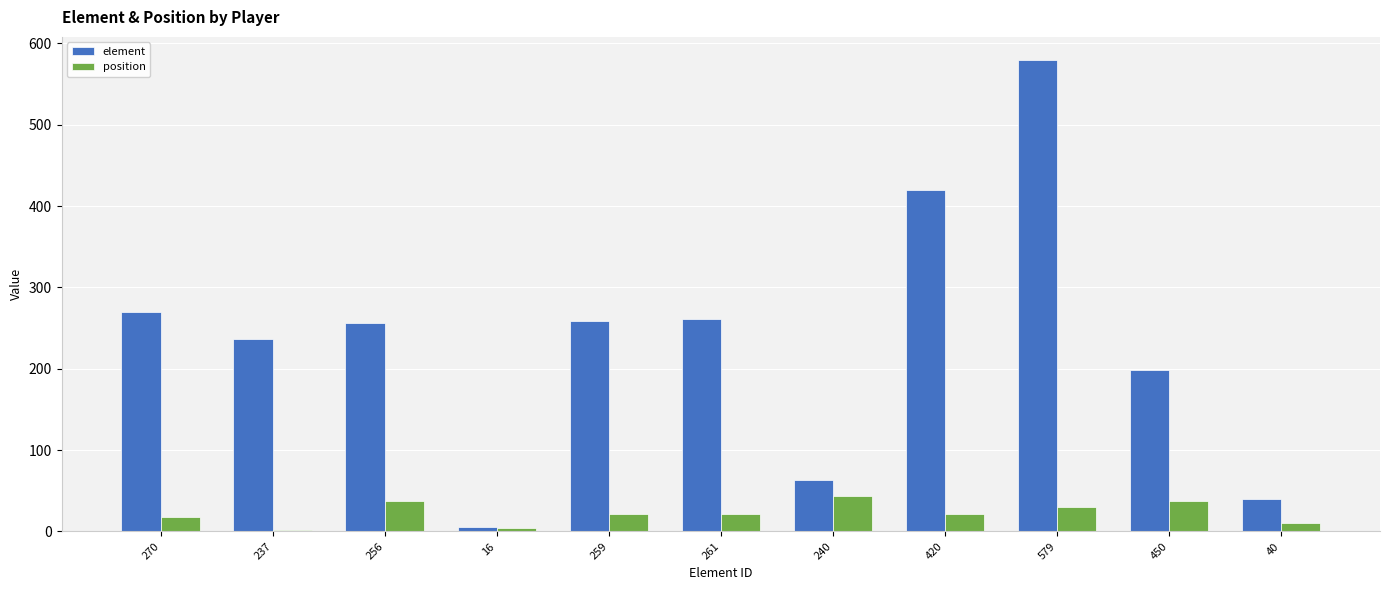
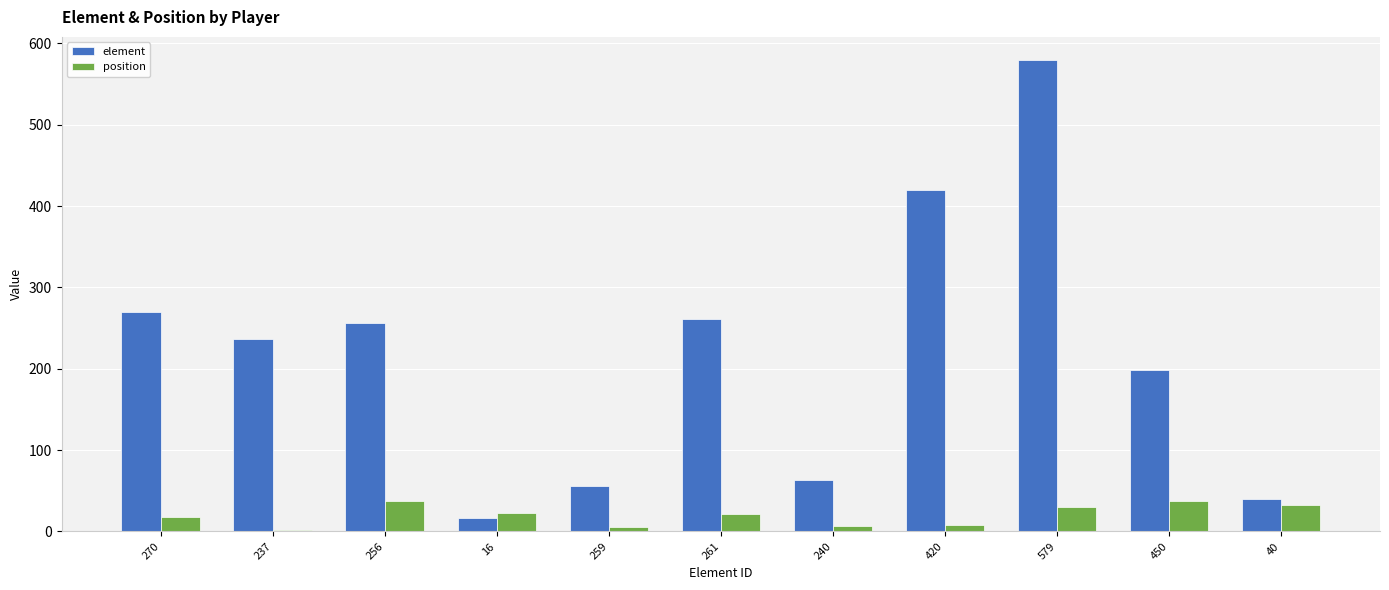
  {
    "element": {
      "270": 270,
      "237": 240,
      "256": 260,
-     "16": 10,
-     "259": 260,
+     "16": 20,
+     "259": 60,
      "261": 260,
      "240": 60,
      "420": 420,
      "579": 580,
      "450": 200,
      "40": 40
    },
    "position": {
      "270": 20,
      "256": 40,
-     "16": 0,
-     "259": 20,
+     "16": 20,
+     "259": 10,
      "261": 20,
-     "240": 40,
-     "420": 20,
+     "240": 10,
+     "420": 10,
      "579": 30,
      "450": 40,
-     "40": 10
+     "40": 30
    }
  }
